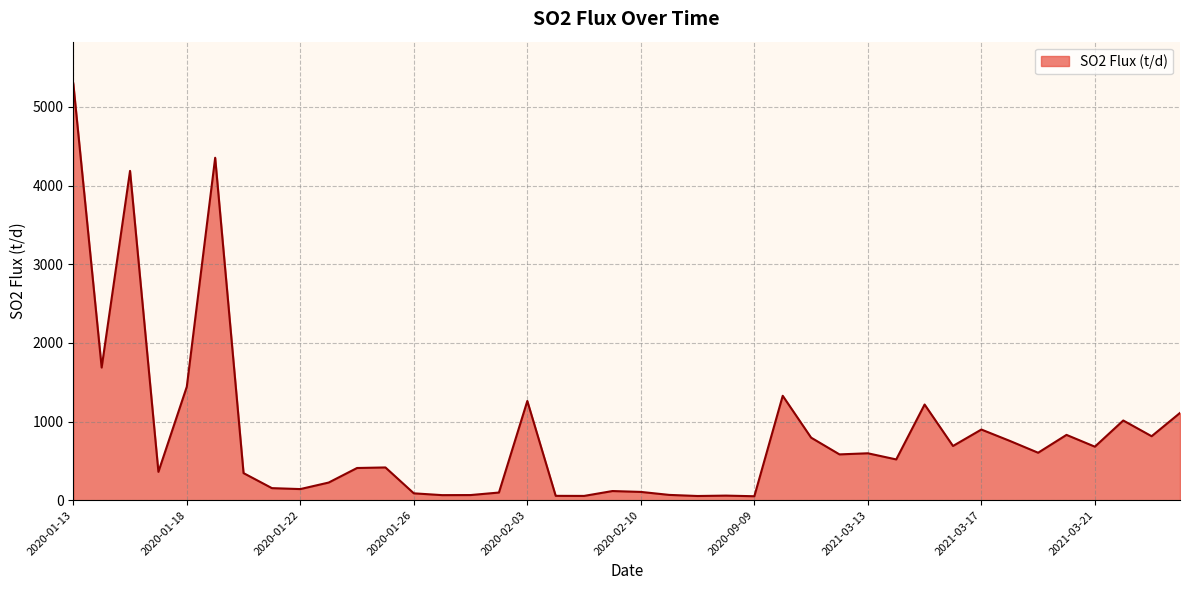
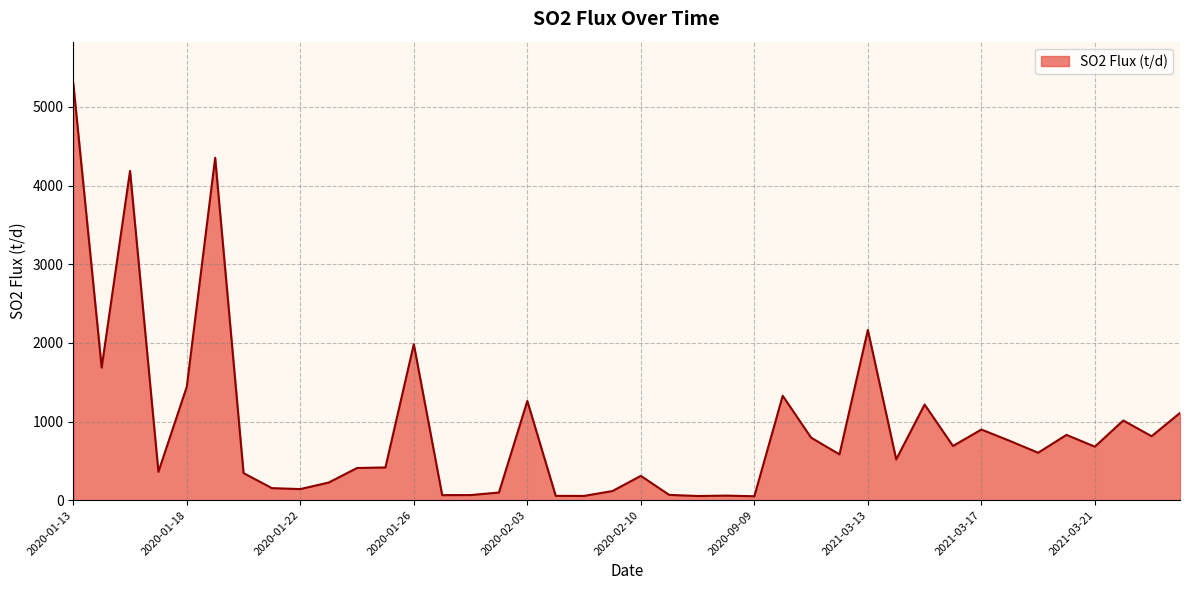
  {
    "2020-01-13": 5300,
    "2020-01-18": 1400,
    "2020-01-22": 100,
-   "2020-01-26": 100,
+   "2020-01-26": 2000,
    "2020-02-03": 1300,
-   "2020-02-10": 100,
+   "2020-02-10": 300,
    "2020-09-09": 100,
-   "2021-03-13": 600,
+   "2021-03-13": 2200,
    "2021-03-17": 900,
    "2021-03-21": 700
  }
